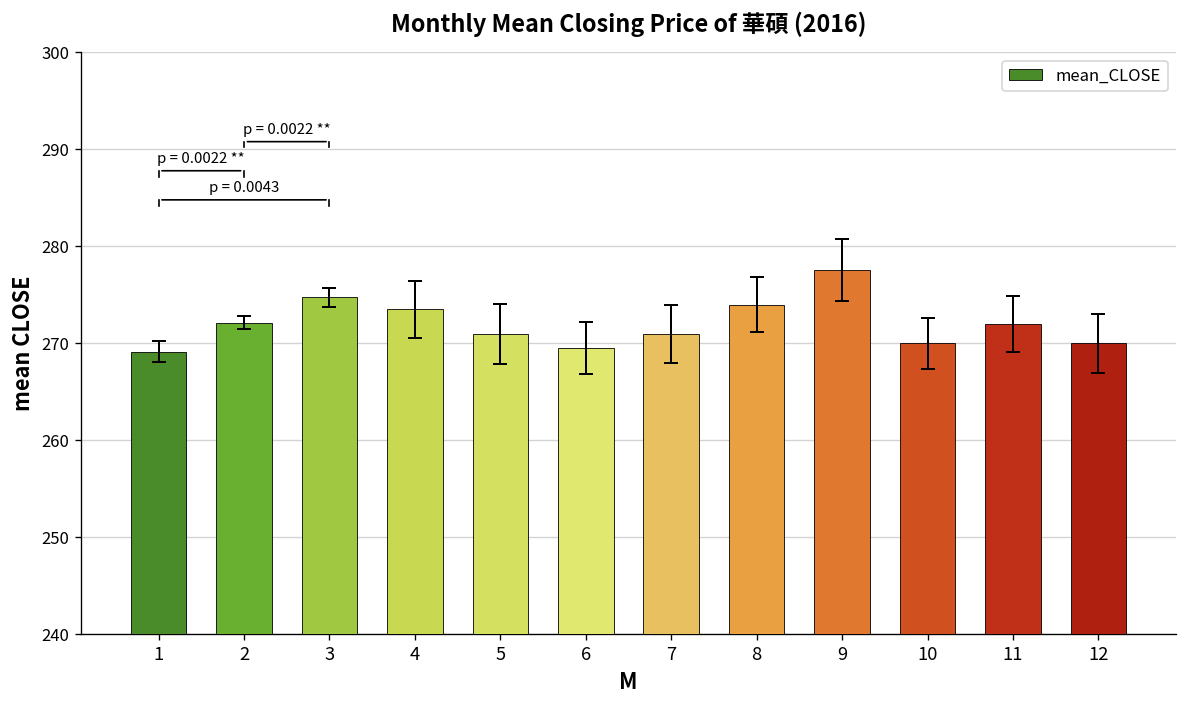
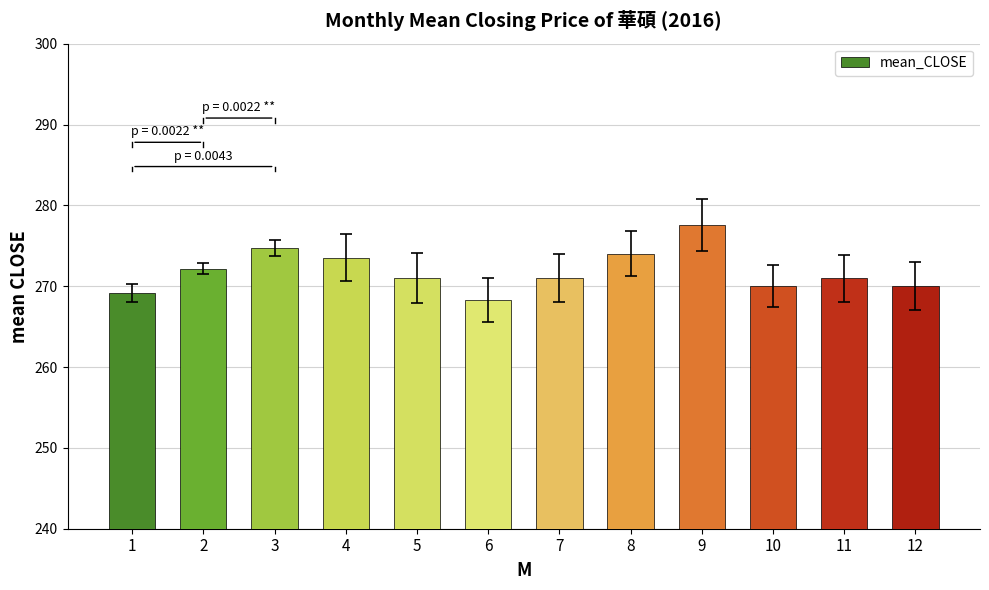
  {
    "mean_CLOSE": {
      "1": 269,
      "2": 272,
      "3": 275,
      "4": 274,
      "5": 271,
-     "6": 270,
+     "6": 268,
      "7": 271,
      "8": 274,
      "9": 278,
      "10": 270,
-     "11": 272,
+     "11": 271,
      "12": 270
    }
  }
